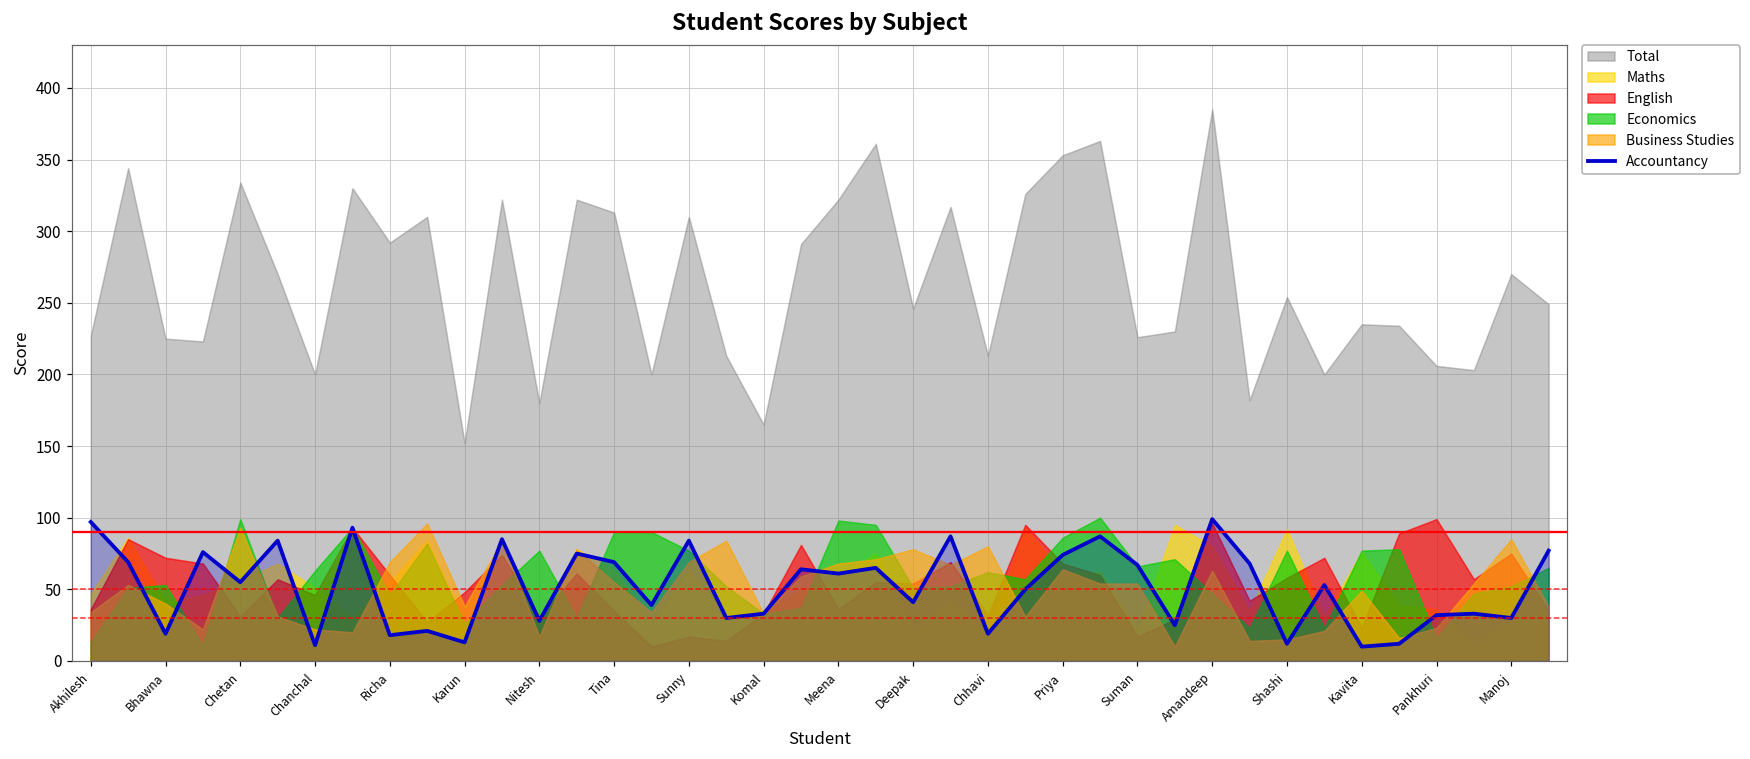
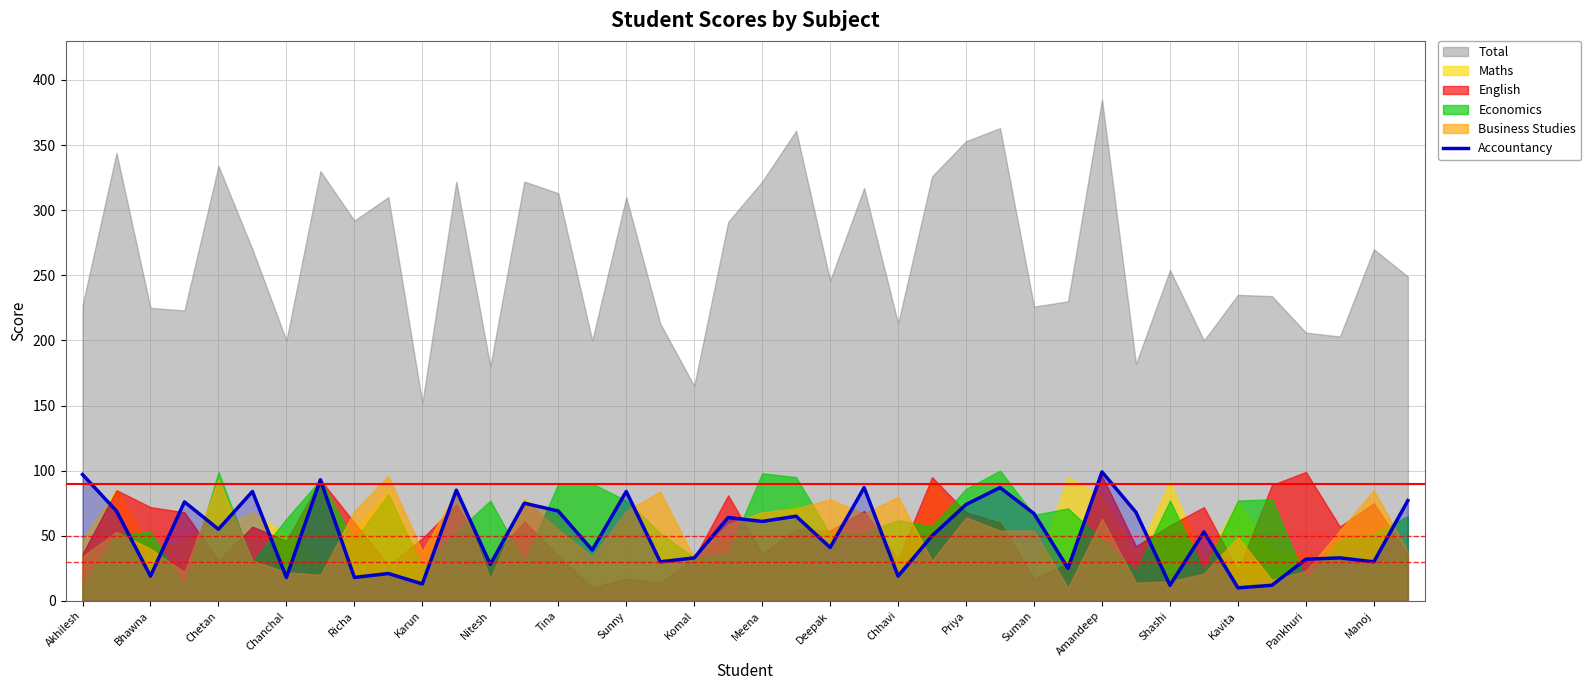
  {
    "Accountancy": {
      "Akhilesh": 97,
      "Bhawna": 19,
-     "Chanchal": 11,
+     "Chanchal": 18,
      "Richa": 18,
      "Karun": 13,
      "Tina": 69,
      "Sunny": 84,
      "Meena": 61,
      "Deepak": 41,
      "Priya": 74,
      "Amandeep": 99,
      "Shashi": 12,
      "Kavita": 10,
      "Pankhuri": 32,
      "Manoj": 30
    },
    "Total": {
      "Akhilesh": 227,
      "Bhawna": 225,
      "Chetan": 334,
      "Chanchal": 200,
      "Richa": 292,
      "Karun": 152,
      "Nitesh": 180,
      "Tina": 313,
      "Sunny": 310,
      "Komal": 165,
      "Meena": 322,
      "Deepak": 246,
      "Chhavi": 213,
      "Priya": 353,
      "Suman": 226,
      "Amandeep": 385,
      "Shashi": 254,
      "Kavita": 235,
      "Pankhuri": 206,
      "Manoj": 270
    },
    "English": {
      "Akhilesh": 36,
      "Bhawna": 72,
      "Chetan": 31,
      "Chanchal": 46,
      "Richa": 60,
      "Karun": 48,
      "Nitesh": 31,
      "Tina": 35,
      "Sunny": 17,
      "Meena": 36,
      "Deepak": 54,
      "Chhavi": 32,
      "Priya": 68,
      "Suman": 17,
      "Amandeep": 96,
      "Shashi": 58,
      "Kavita": 23,
      "Pankhuri": 99,
      "Manoj": 75
    },
    "Economics": {
      "Akhilesh": 13,
      "Bhawna": 53,
      "Chetan": 99,
      "Chanchal": 63,
      "Richa": 46,
      "Nitesh": 77,
      "Tina": 90,
      "Sunny": 77,
      "Meena": 98,
      "Deepak": 51,
      "Chhavi": 62,
      "Priya": 86,
      "Amandeep": 47,
      "Shashi": 77,
      "Pankhuri": 16,
      "Manoj": 52
    }
  }
